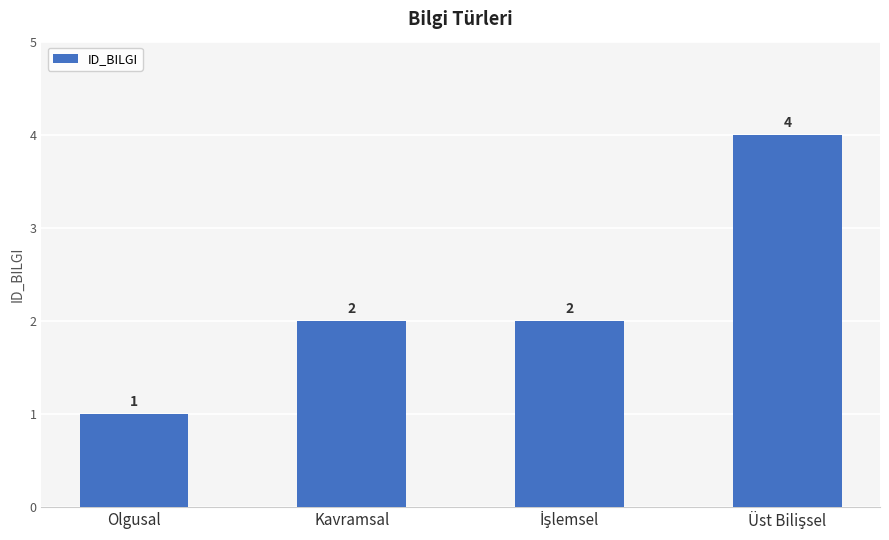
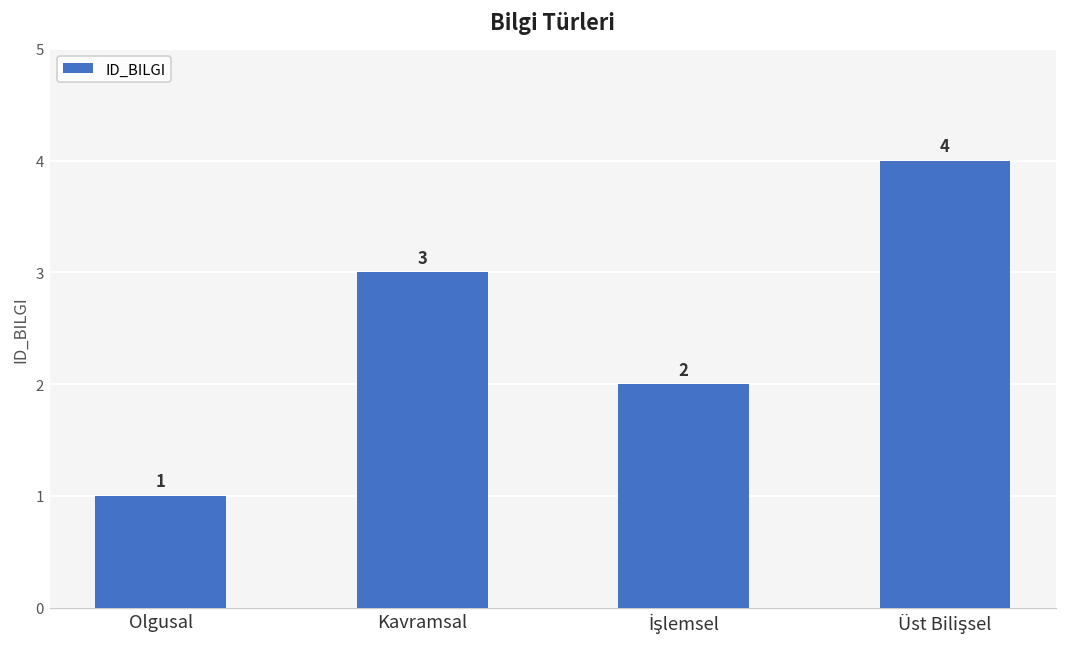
  {
    "Olgusal": 1,
-   "Kavramsal": 2,
+   "Kavramsal": 3,
    "İşlemsel": 2,
    "Üst Bilişsel": 4
  }
